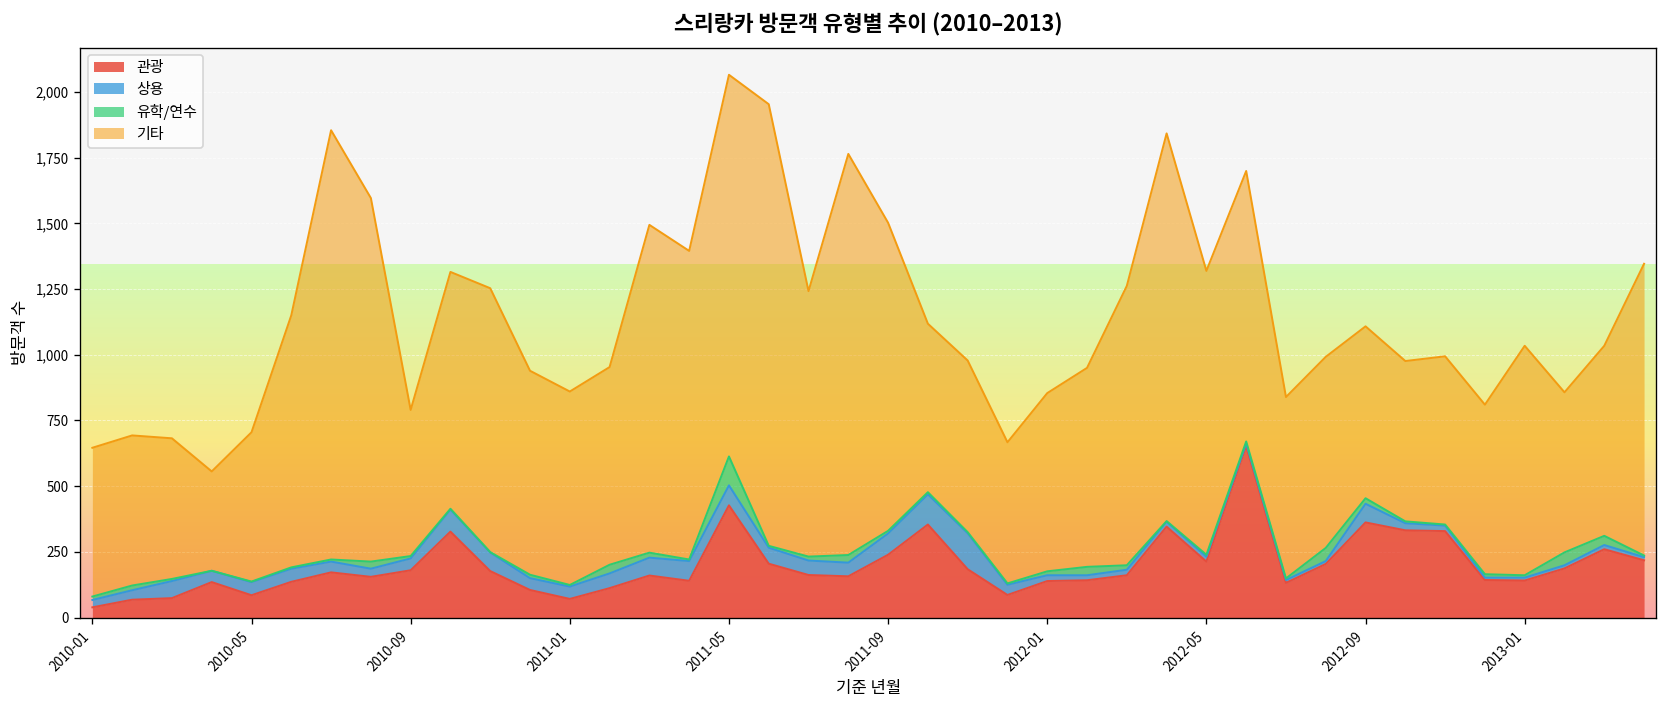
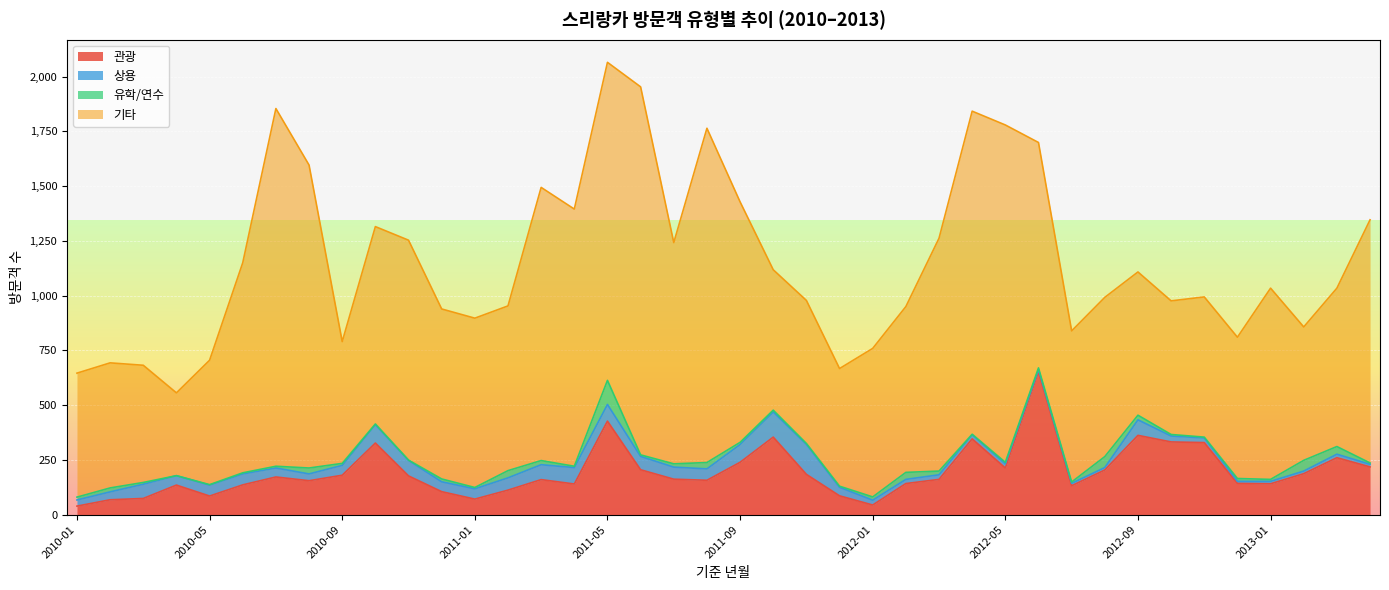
  {
    "관광": {
      "2010-01": "40",
      "2010-05": "90",
      "2010-09": "180",
      "2011-01": "70",
      "2011-05": "430",
      "2011-09": "240",
-     "2012-01": "140",
+     "2012-01": "40",
      "2012-05": "210",
      "2012-09": "360"
    },
    "상용": {
      "2010-01": "30",
      "2011-05": "80",
      "2012-01": "20",
      "2012-09": "70"
    },
    "유학/연수": {
      "2010-01": "10",
      "2011-05": "110",
      "2012-01": "20",
      "2012-09": "20"
    },
    "기타": {
      "2010-01": "570",
      "2010-05": "570",
      "2010-09": "560",
-     "2011-01": "740",
+     "2011-01": "770",
      "2011-05": "1,450",
-     "2011-09": "1,170",
+     "2011-09": "1,100",
      "2012-01": "680",
-     "2012-05": "1,080",
+     "2012-05": "1,540",
      "2012-09": "650",
      "2013-01": "870"
    }
  }
